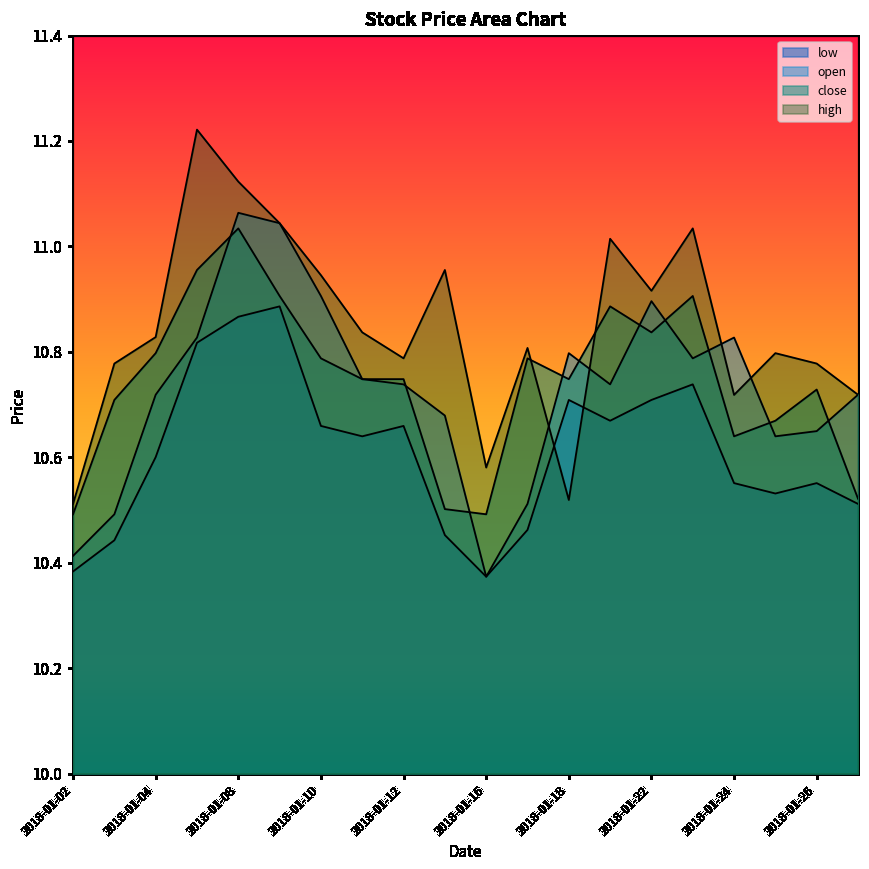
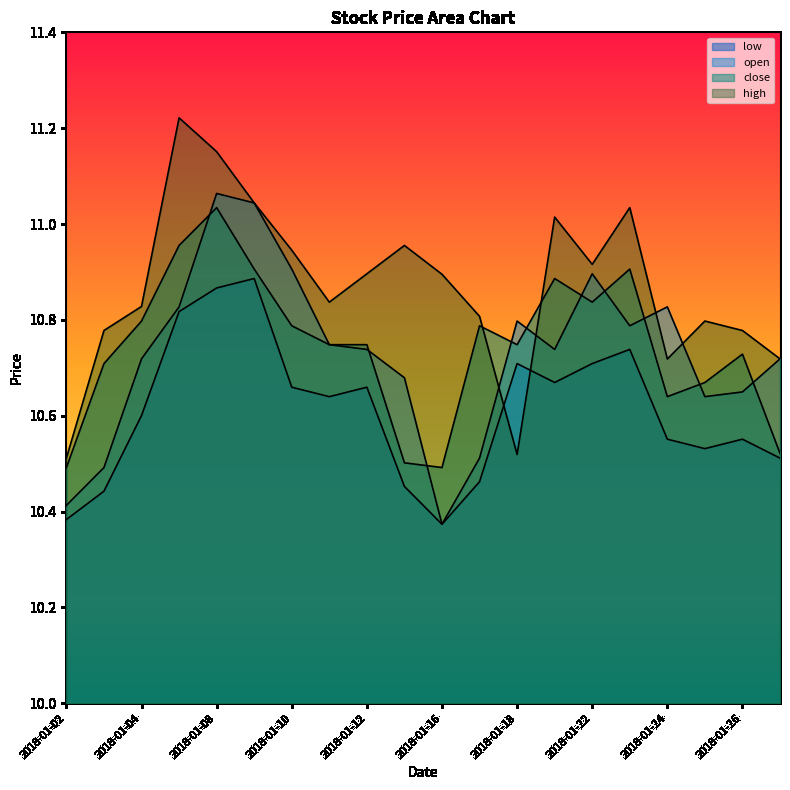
  {
    "high": {
      "2018-01-02": 10.51,
      "2018-01-04": 10.83,
-     "2018-01-08": 11.12,
+     "2018-01-08": 11.15,
      "2018-01-10": 10.95,
-     "2018-01-12": 10.79,
-     "2018-01-16": 10.58,
+     "2018-01-12": 10.90,
+     "2018-01-16": 10.90,
      "2018-01-18": 10.52,
      "2018-01-22": 10.92,
      "2018-01-24": 10.72,
      "2018-01-26": 10.78
    }
  }
